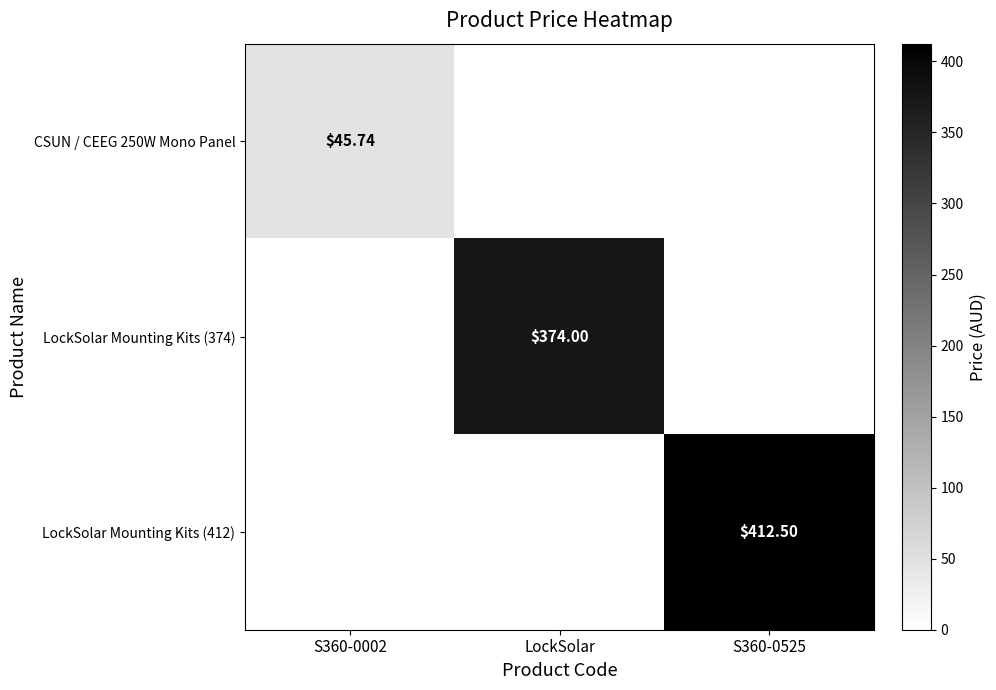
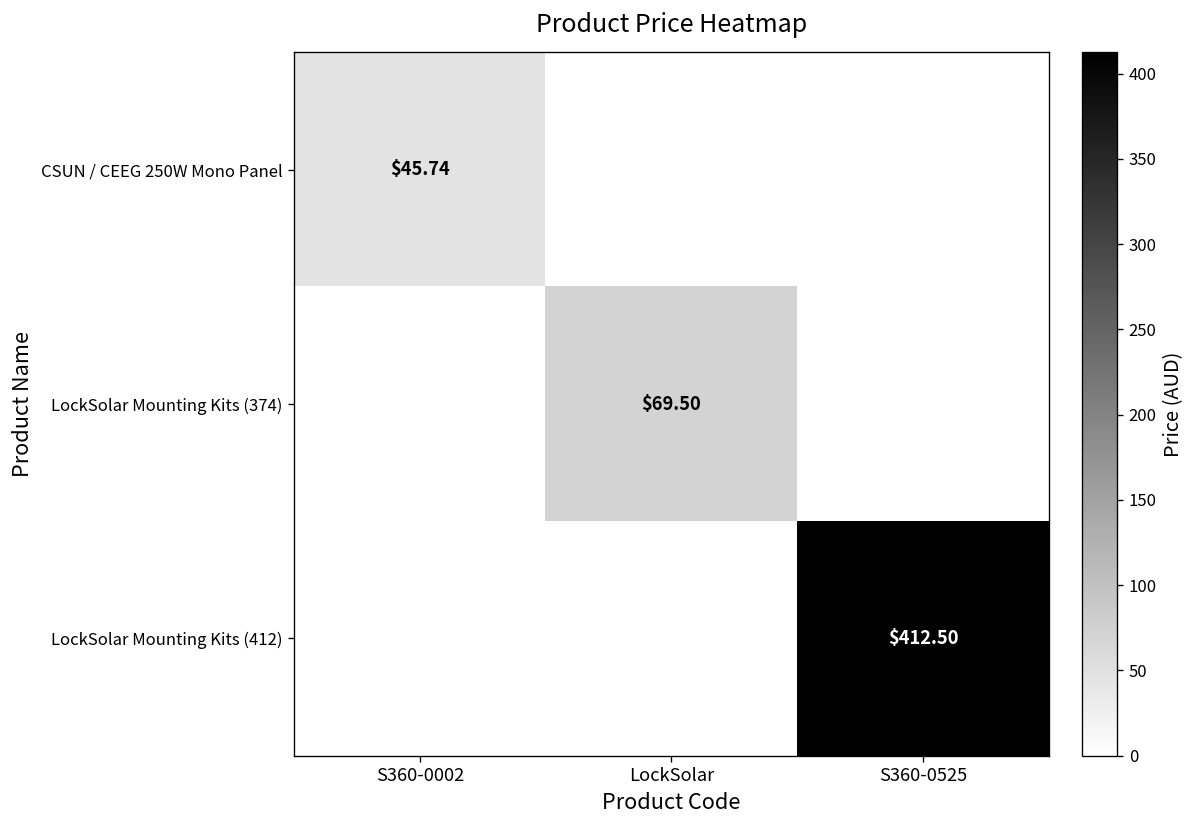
  {
    "CSUN / CEEG 250W Mono Panel": {
      "S360-0002": "$45.74"
    },
    "LockSolar Mounting Kits (374)": {
-     "LockSolar": "$374.00"
+     "LockSolar": "$69.50"
    },
    "LockSolar Mounting Kits (412)": {
      "S360-0525": "$412.50"
    }
  }
